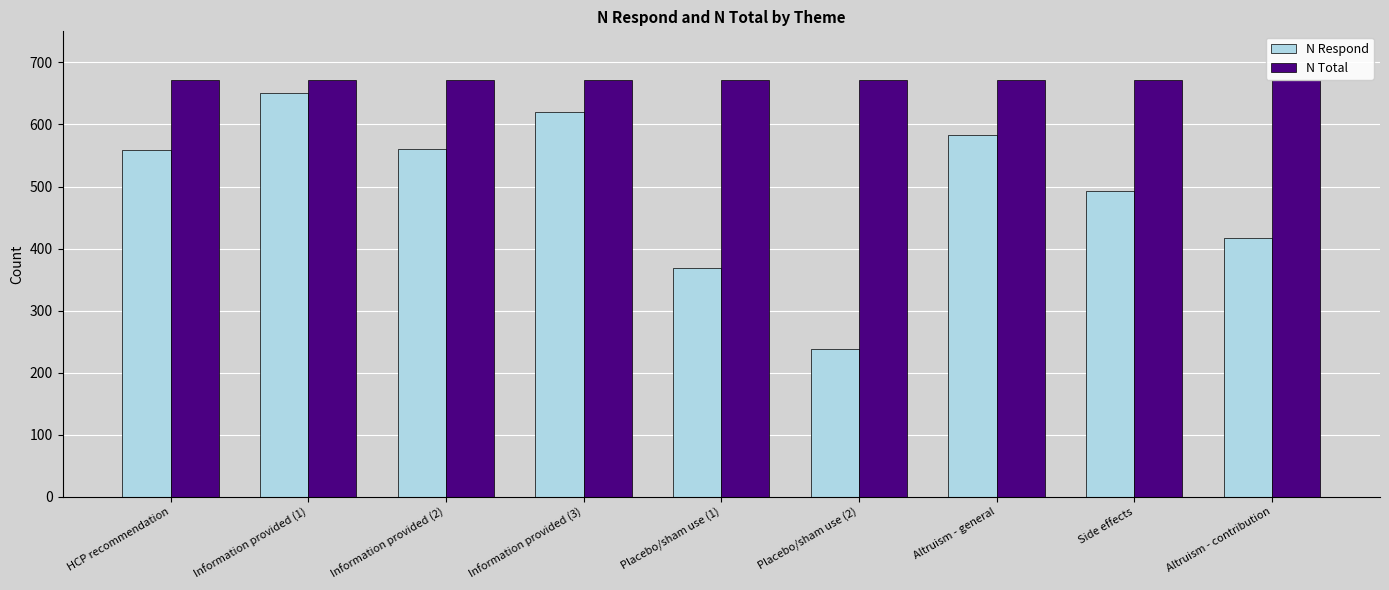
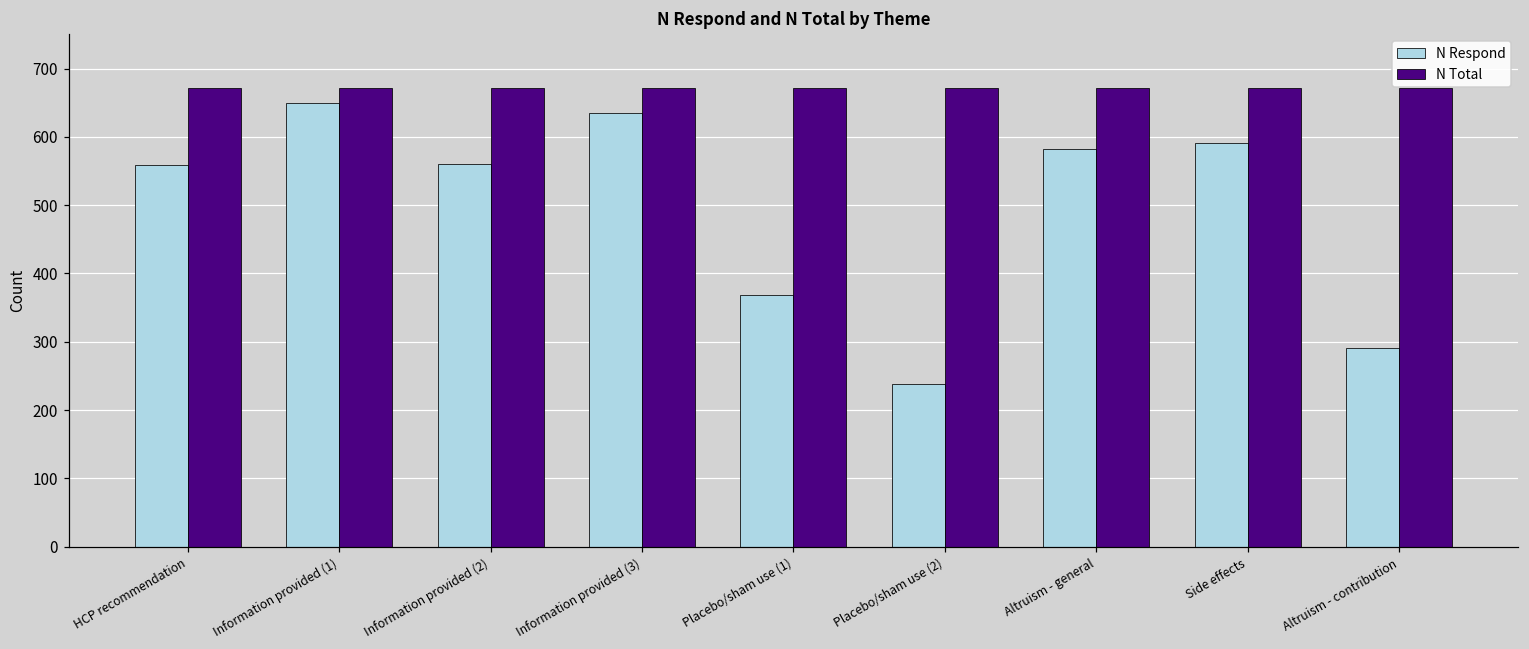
  {
    "N Respond": {
      "HCP recommendation": 560,
      "Information provided (1)": 650,
      "Information provided (2)": 560,
-     "Information provided (3)": 620,
+     "Information provided (3)": 640,
      "Placebo/sham use (1)": 370,
      "Placebo/sham use (2)": 240,
      "Altruism - general": 580,
-     "Side effects": 490,
-     "Altruism - contribution": 420
+     "Side effects": 590,
+     "Altruism - contribution": 290
    },
    "N Total": {
      "HCP recommendation": 670,
      "Information provided (1)": 670,
      "Information provided (2)": 670,
      "Information provided (3)": 670,
      "Placebo/sham use (1)": 670,
      "Placebo/sham use (2)": 670,
      "Altruism - general": 670,
      "Side effects": 670
    }
  }
